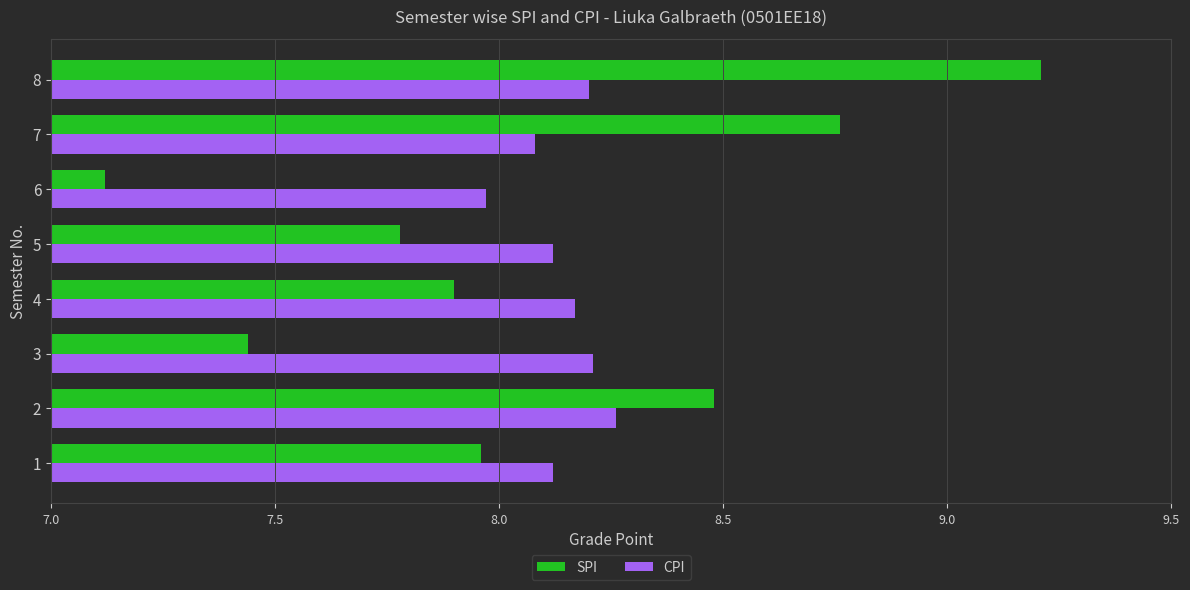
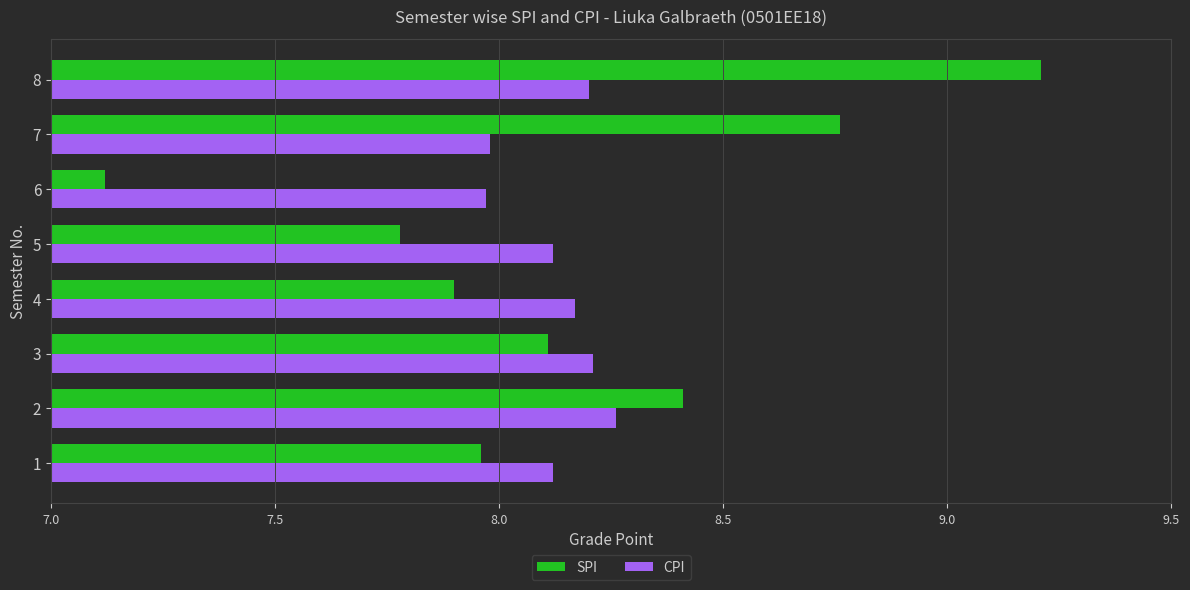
  {
    "SPI": {
      "8": 9.21,
      "7": 8.76,
      "6": 7.12,
      "5": 7.78,
      "4": 7.90,
-     "3": 7.44,
-     "2": 8.48,
+     "3": 8.11,
+     "2": 8.41,
      "1": 7.96
    },
    "CPI": {
      "8": 8.20,
-     "7": 8.08,
+     "7": 7.98,
      "6": 7.97,
      "5": 8.12,
      "4": 8.17,
      "3": 8.21,
      "2": 8.26,
      "1": 8.12
    }
  }
